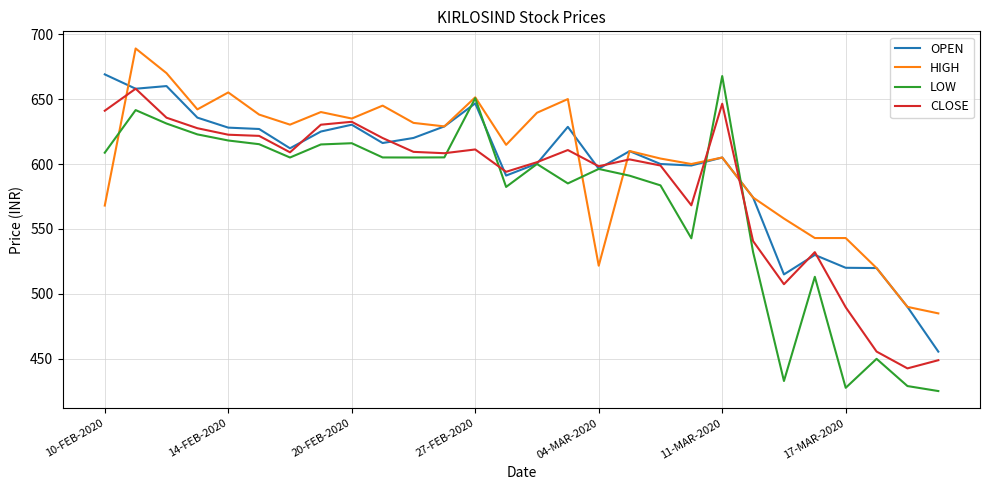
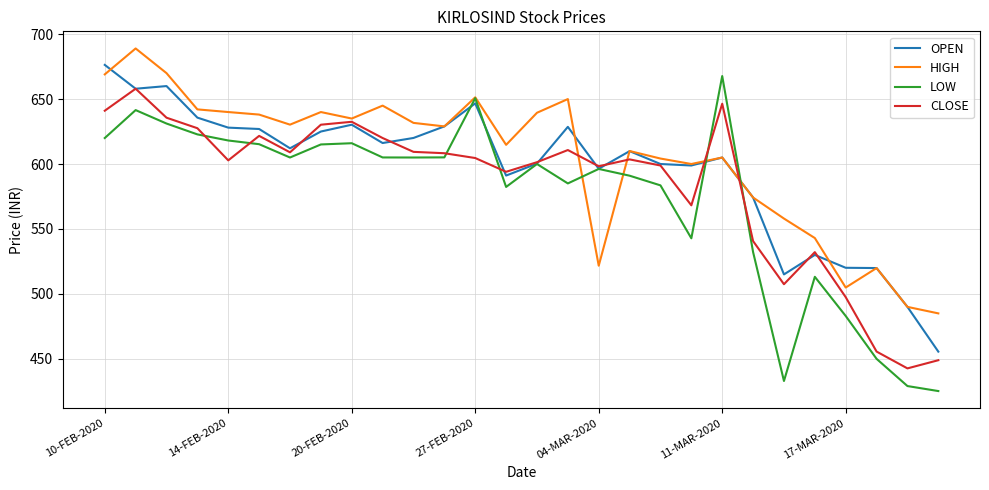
  {
    "OPEN": {
-     "10-FEB-2020": 669,
+     "10-FEB-2020": 676,
      "14-FEB-2020": 628,
      "20-FEB-2020": 630,
      "27-FEB-2020": 647,
      "17-MAR-2020": 520
    },
    "HIGH": {
-     "10-FEB-2020": 568,
-     "14-FEB-2020": 655,
+     "10-FEB-2020": 669,
+     "14-FEB-2020": 640,
      "20-FEB-2020": 635,
      "04-MAR-2020": 522,
-     "17-MAR-2020": 543
+     "17-MAR-2020": 505
    },
    "LOW": {
-     "10-FEB-2020": 609,
+     "10-FEB-2020": 620,
      "14-FEB-2020": 618,
      "20-FEB-2020": 616,
      "11-MAR-2020": 668,
-     "17-MAR-2020": 428
+     "17-MAR-2020": 483
    },
    "CLOSE": {
      "10-FEB-2020": 641,
-     "14-FEB-2020": 623,
+     "14-FEB-2020": 603,
      "20-FEB-2020": 633,
-     "27-FEB-2020": 611,
+     "27-FEB-2020": 605,
      "11-MAR-2020": 646,
-     "17-MAR-2020": 490
+     "17-MAR-2020": 498
    }
  }
